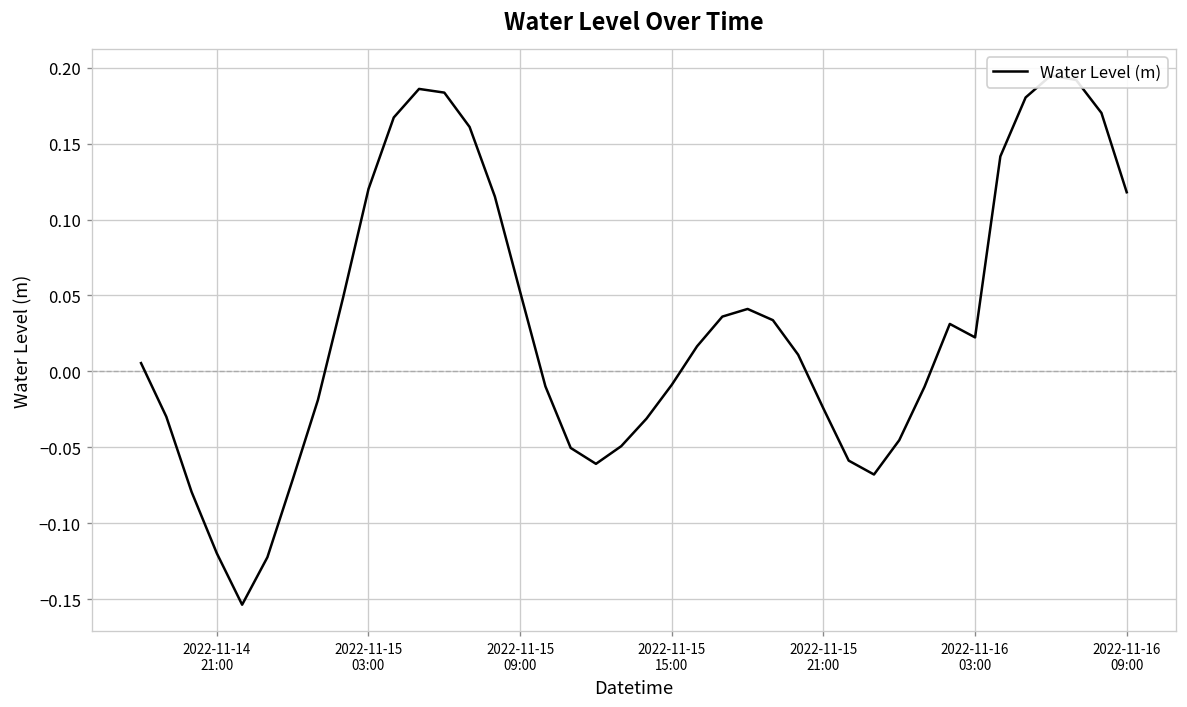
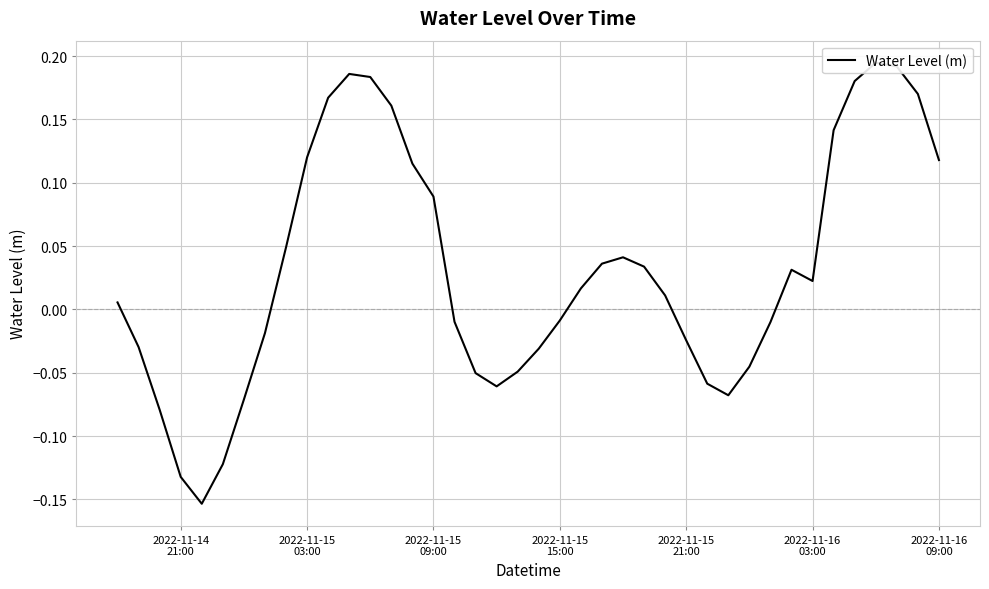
  {
-   "2022-11-14 21:00": -0.120,
+   "2022-11-14 21:00": -0.132,
    "2022-11-15 03:00": 0.120,
-   "2022-11-15 09:00": 0.052,
+   "2022-11-15 09:00": 0.089,
    "2022-11-15 15:00": -0.009,
    "2022-11-15 21:00": -0.024,
    "2022-11-16 03:00": 0.022,
    "2022-11-16 09:00": 0.118
  }
